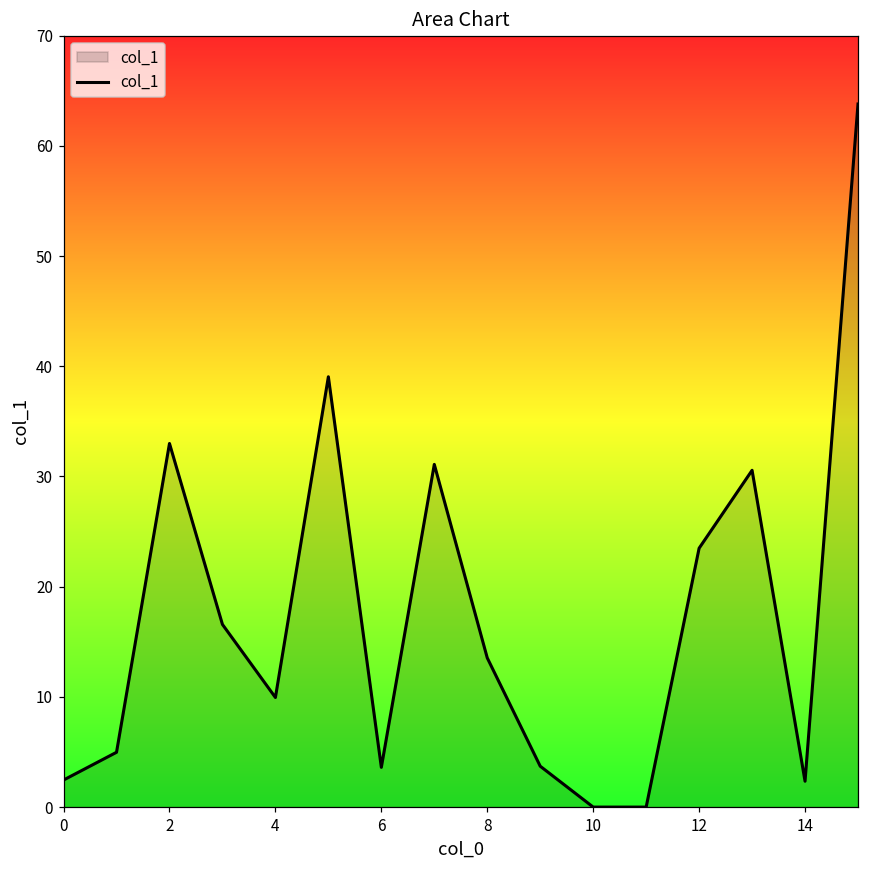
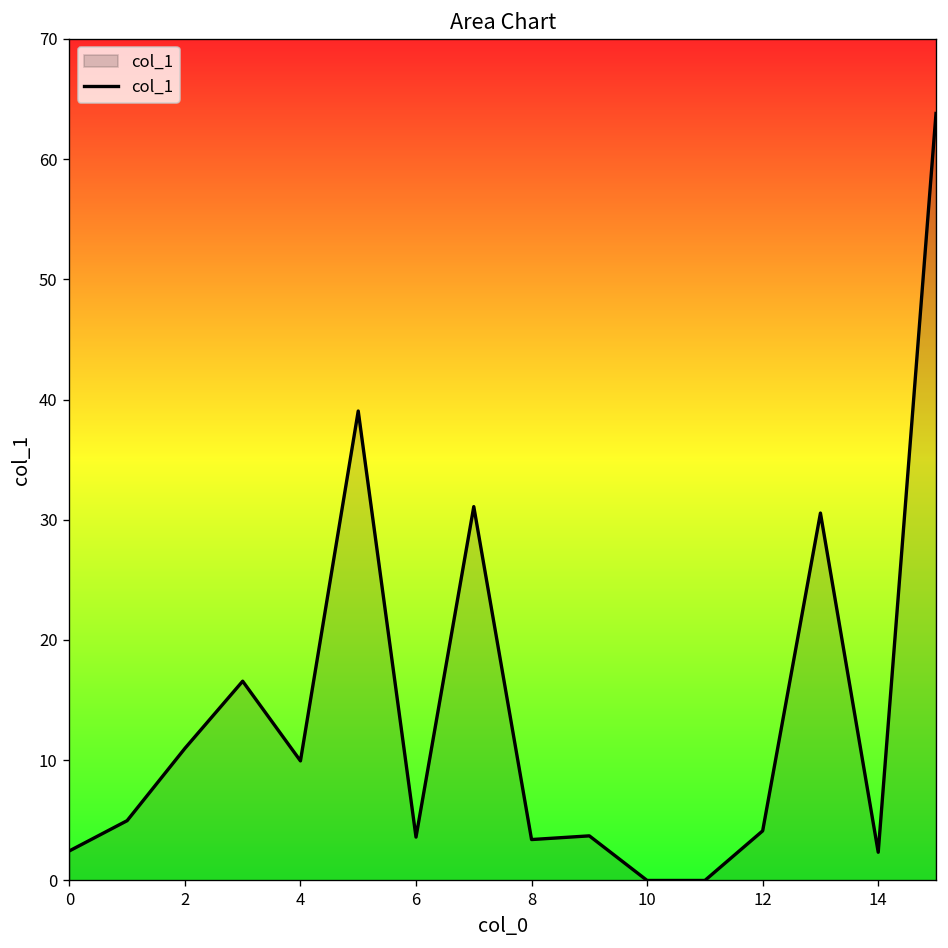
  {
    "0": 2.5,
-   "2": 33.0,
+   "2": 11.0,
    "4": 9.9,
    "6": 3.6,
-   "8": 13.5,
+   "8": 3.4,
    "10": 0.0,
-   "12": 23.5,
+   "12": 4.1,
    "14": 2.3
  }
